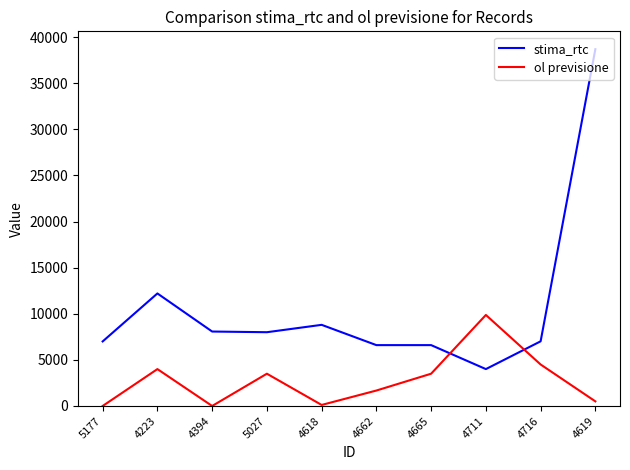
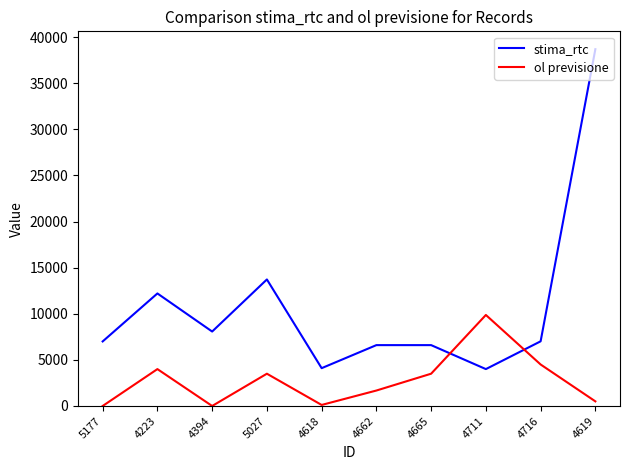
  {
    "stima_rtc": {
      "5177": 7000,
      "4223": 12000,
      "4394": 8000,
-     "5027": 8000,
-     "4618": 9000,
+     "5027": 14000,
+     "4618": 4000,
      "4662": 7000,
      "4665": 7000,
      "4711": 4000,
      "4716": 7000
    },
    "ol previsione": {
      "5177": 0,
      "4223": 4000,
      "4394": 0,
      "5027": 4000,
      "4618": 0,
      "4662": 2000,
      "4665": 4000,
      "4711": 10000,
      "4716": 5000,
      "4619": 1000
    }
  }
